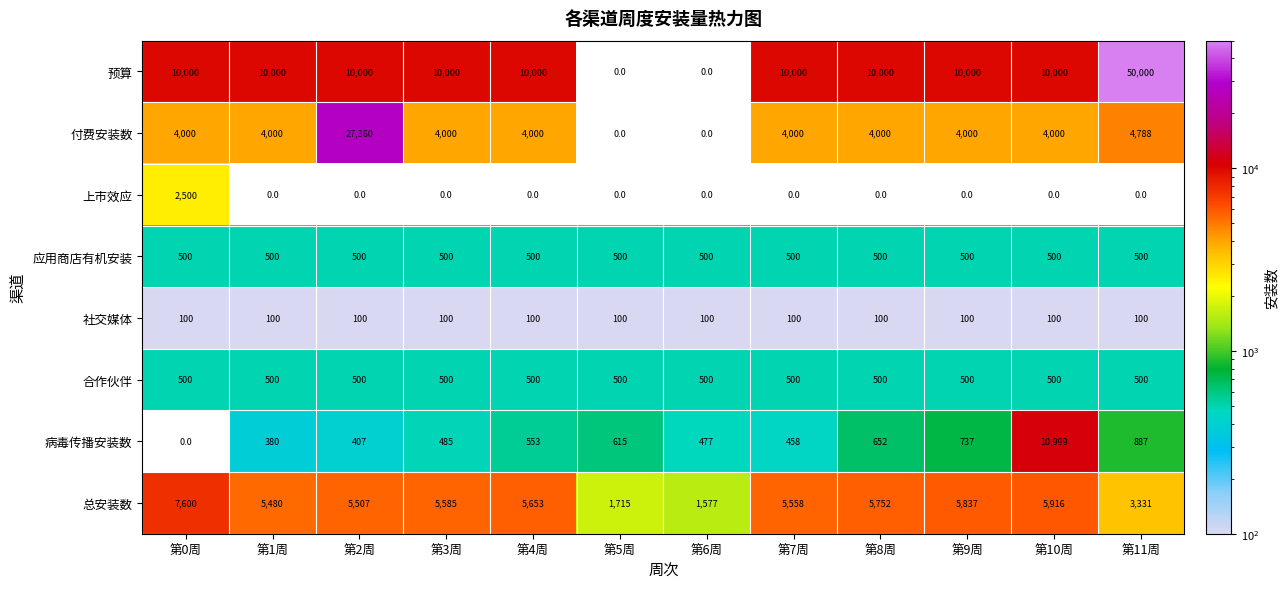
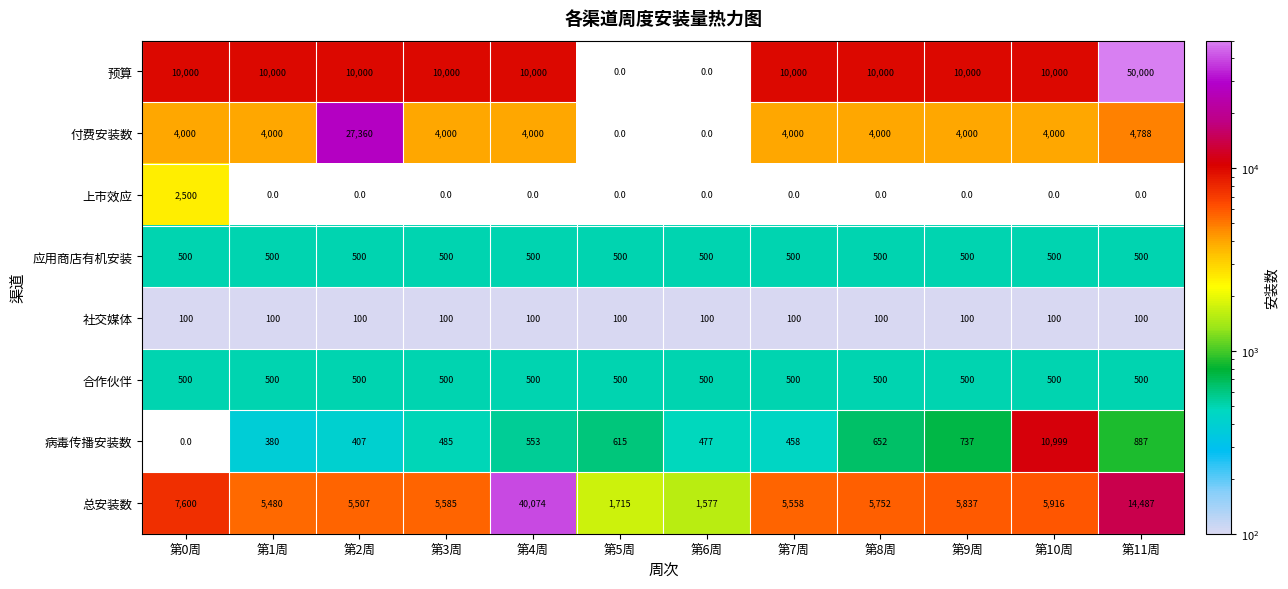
  {
    "预算": {
      "第0周": "10,000",
      "第1周": "10,000",
      "第2周": "10,000",
      "第3周": "10,000",
      "第4周": "10,000",
      "第5周": "0.0",
      "第6周": "0.0",
      "第7周": "10,000",
      "第8周": "10,000",
      "第9周": "10,000",
      "第10周": "10,000",
      "第11周": "50,000"
    },
    "付费安装数": {
      "第0周": "4,000",
      "第1周": "4,000",
      "第2周": "27,360",
      "第3周": "4,000",
      "第4周": "4,000",
      "第5周": "0.0",
      "第6周": "0.0",
      "第7周": "4,000",
      "第8周": "4,000",
      "第9周": "4,000",
      "第10周": "4,000",
      "第11周": "4,788"
    },
    "上市效应": {
      "第0周": "2,500",
      "第1周": "0.0",
      "第2周": "0.0",
      "第3周": "0.0",
      "第4周": "0.0",
      "第5周": "0.0",
      "第6周": "0.0",
      "第7周": "0.0",
      "第8周": "0.0",
      "第9周": "0.0",
      "第10周": "0.0",
      "第11周": "0.0"
    },
    "应用商店有机安装": {
      "第0周": "500",
      "第1周": "500",
      "第2周": "500",
      "第3周": "500",
      "第4周": "500",
      "第5周": "500",
      "第6周": "500",
      "第7周": "500",
      "第8周": "500",
      "第9周": "500",
      "第10周": "500",
      "第11周": "500"
    },
    "社交媒体": {
      "第0周": "100",
      "第1周": "100",
      "第2周": "100",
      "第3周": "100",
      "第4周": "100",
      "第5周": "100",
      "第6周": "100",
      "第7周": "100",
      "第8周": "100",
      "第9周": "100",
      "第10周": "100",
      "第11周": "100"
    },
    "合作伙伴": {
      "第0周": "500",
      "第1周": "500",
      "第2周": "500",
      "第3周": "500",
      "第4周": "500",
      "第5周": "500",
      "第6周": "500",
      "第7周": "500",
      "第8周": "500",
      "第9周": "500",
      "第10周": "500",
      "第11周": "500"
    },
    "病毒传播安装数": {
      "第0周": "0.0",
      "第1周": "380",
      "第2周": "407",
      "第3周": "485",
      "第4周": "553",
      "第5周": "615",
      "第6周": "477",
      "第7周": "458",
      "第8周": "652",
      "第9周": "737",
      "第10周": "10,999",
      "第11周": "887"
    },
    "总安装数": {
      "第0周": "7,600",
      "第1周": "5,480",
      "第2周": "5,507",
      "第3周": "5,585",
-     "第4周": "5,653",
+     "第4周": "40,074",
      "第5周": "1,715",
      "第6周": "1,577",
      "第7周": "5,558",
      "第8周": "5,752",
      "第9周": "5,837",
      "第10周": "5,916",
-     "第11周": "3,331"
+     "第11周": "14,487"
    }
  }
